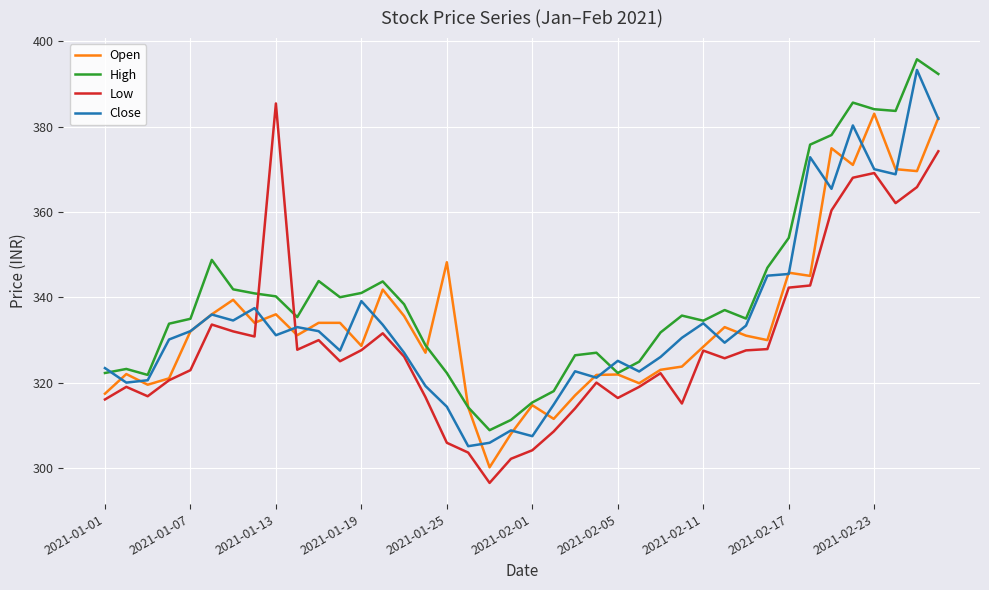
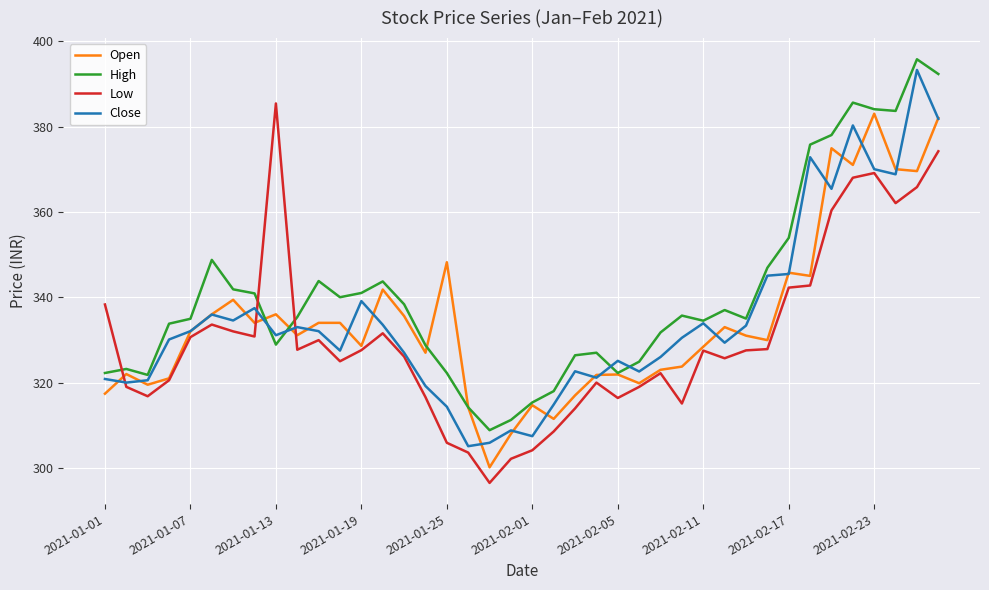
  {
    "Open": {
      "2021-01-01": 317,
      "2021-01-13": 336,
      "2021-01-19": 329,
      "2021-01-25": 348,
      "2021-02-01": 315,
      "2021-02-11": 328,
      "2021-02-23": 383
    },
    "High": {
      "2021-01-01": 322,
      "2021-01-07": 335,
-     "2021-01-13": 340,
+     "2021-01-13": 329,
      "2021-01-19": 341,
      "2021-01-25": 322,
      "2021-02-01": 315,
      "2021-02-11": 335,
      "2021-02-17": 354,
      "2021-02-23": 384
    },
    "Low": {
-     "2021-01-01": 316,
-     "2021-01-07": 323,
+     "2021-01-01": 338,
+     "2021-01-07": 331,
      "2021-01-13": 385,
      "2021-01-19": 328,
      "2021-01-25": 306,
      "2021-02-01": 304,
      "2021-02-05": 316,
      "2021-02-11": 328,
      "2021-02-17": 342,
      "2021-02-23": 369
    },
    "Close": {
-     "2021-01-01": 323,
+     "2021-01-01": 321,
      "2021-01-13": 331,
      "2021-01-19": 339,
      "2021-01-25": 314,
      "2021-02-01": 307,
      "2021-02-05": 325,
      "2021-02-11": 334,
      "2021-02-23": 370
    }
  }
